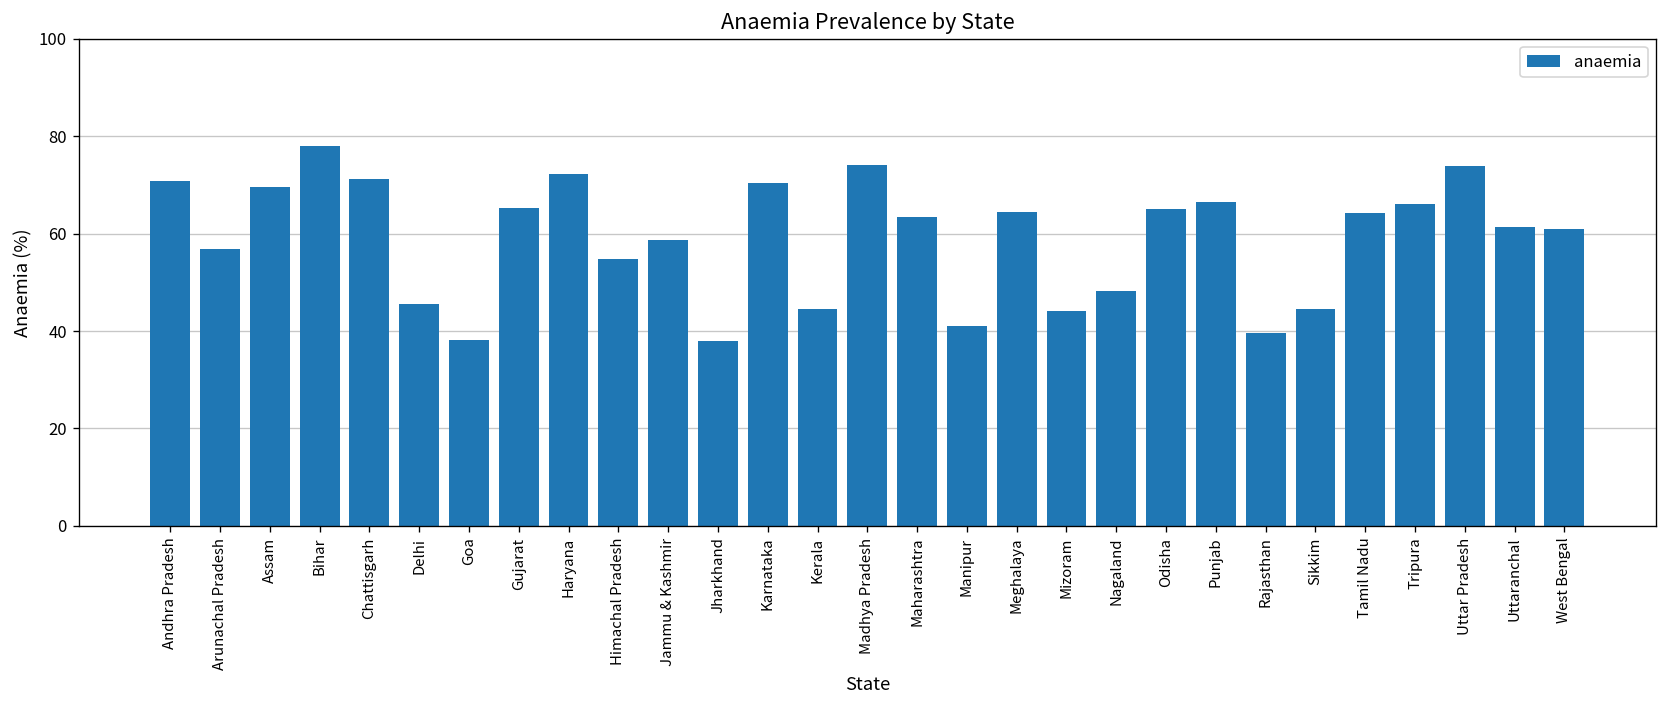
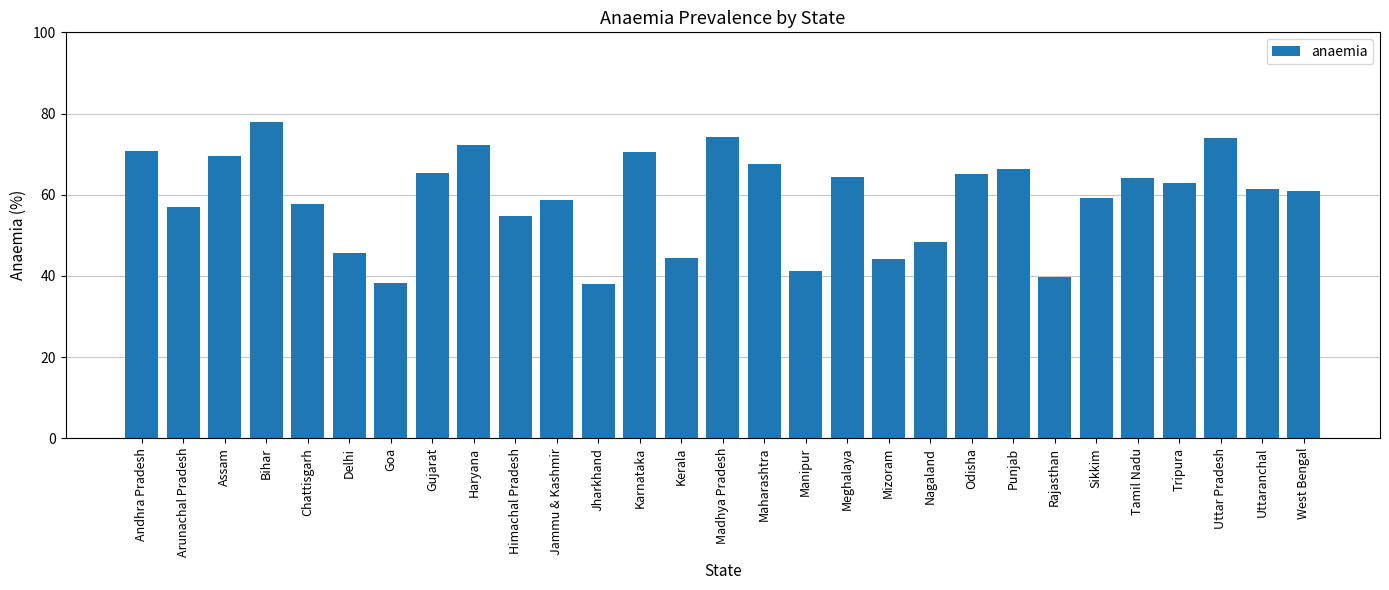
  {
    "Andhra Pradesh": 71,
    "Arunachal Pradesh": 57,
    "Assam": 70,
    "Bihar": 78,
-   "Chattisgarh": 71,
+   "Chattisgarh": 58,
    "Delhi": 46,
    "Goa": 38,
    "Gujarat": 65,
    "Haryana": 72,
    "Himachal Pradesh": 55,
    "Jammu & Kashmir": 59,
    "Jharkhand": 38,
    "Karnataka": 70,
    "Kerala": 45,
    "Madhya Pradesh": 74,
-   "Maharashtra": 63,
+   "Maharashtra": 68,
    "Manipur": 41,
    "Meghalaya": 64,
    "Mizoram": 44,
    "Nagaland": 48,
    "Odisha": 65,
    "Punjab": 66,
    "Rajasthan": 40,
-   "Sikkim": 45,
+   "Sikkim": 59,
    "Tamil Nadu": 64,
-   "Tripura": 66,
+   "Tripura": 63,
    "Uttar Pradesh": 74,
    "Uttaranchal": 61,
    "West Bengal": 61
  }
